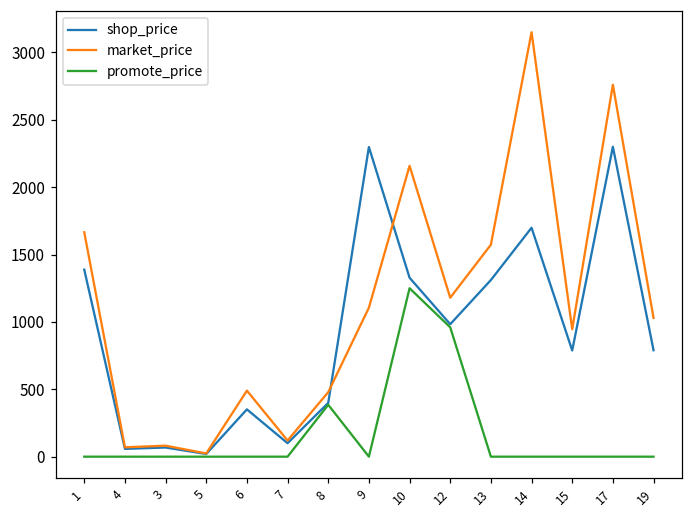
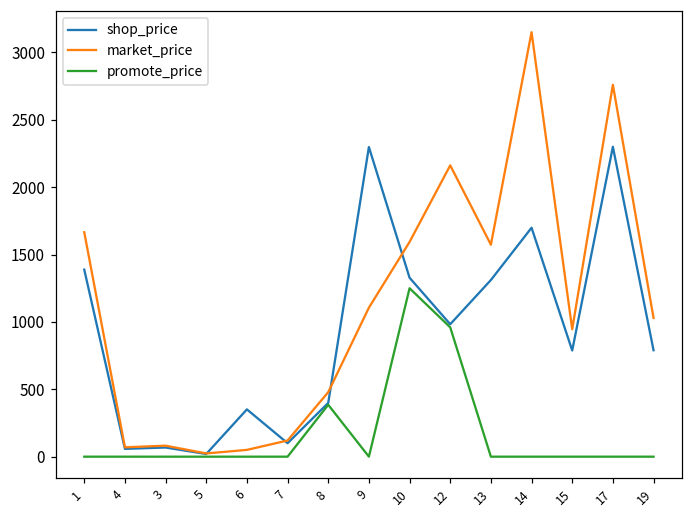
  {
    "shop_price": {
      "1": 1390,
      "6": 350,
      "9": 2300,
      "10": 1330,
      "12": 980,
      "13": 1310,
      "14": 1700,
      "15": 790,
      "17": 2300,
      "19": 790
    },
    "market_price": {
      "1": 1670,
-     "6": 490,
+     "6": 50,
      "8": 480,
      "9": 1110,
-     "10": 2160,
-     "12": 1180,
+     "10": 1590,
+     "12": 2160,
      "13": 1570,
      "14": 3150,
      "15": 950,
      "17": 2760,
      "19": 1030
    },
    "promote_price": {
      "1": 0,
      "4": 0,
      "3": 0,
      "6": 0,
      "7": 0,
      "9": 0,
      "10": 1250,
      "12": 960,
      "13": 0,
      "14": 0,
      "15": 0,
      "17": 0,
      "19": 0
    }
  }
